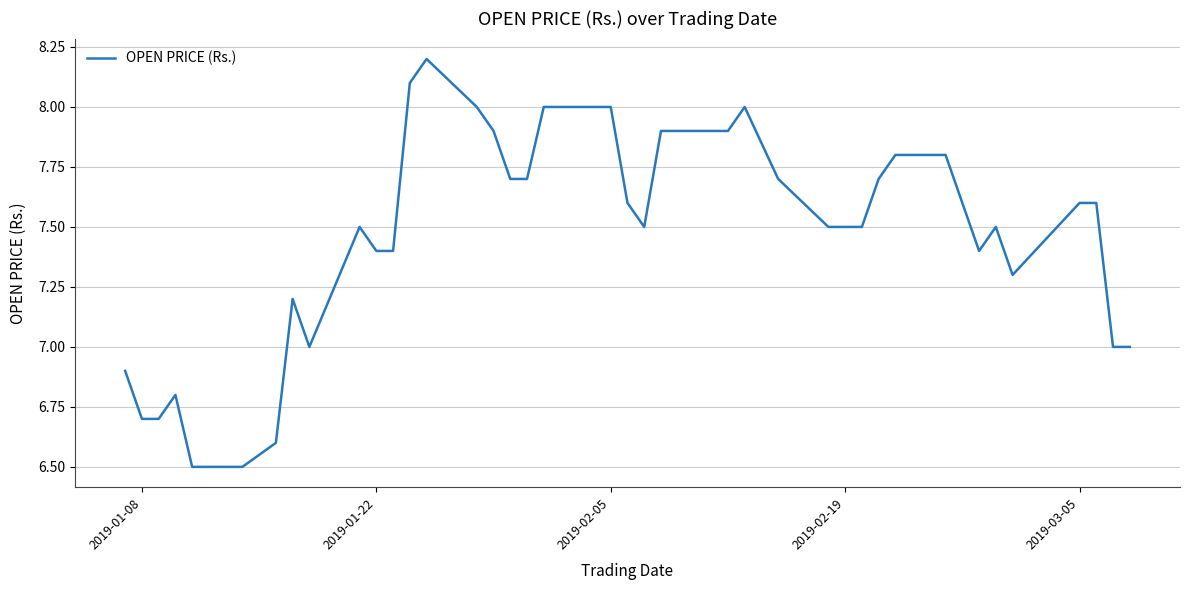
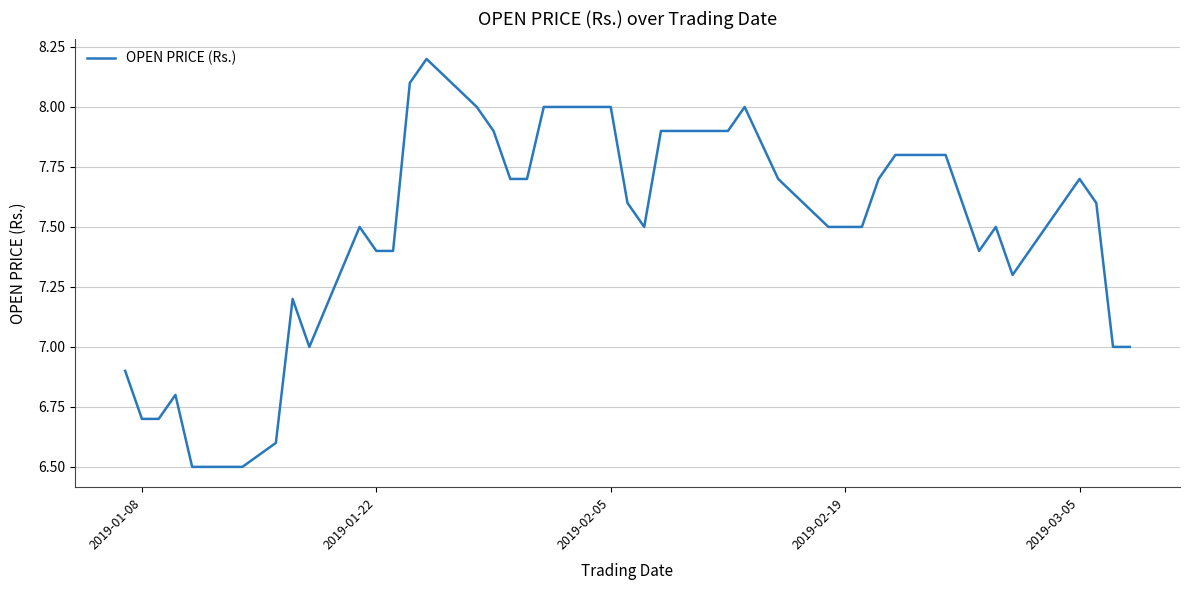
  {
    "2019-01-08": 6.7,
    "2019-01-22": 7.4,
    "2019-02-05": 8.0,
-   "2019-03-05": 7.6
+   "2019-03-05": 7.7
  }
